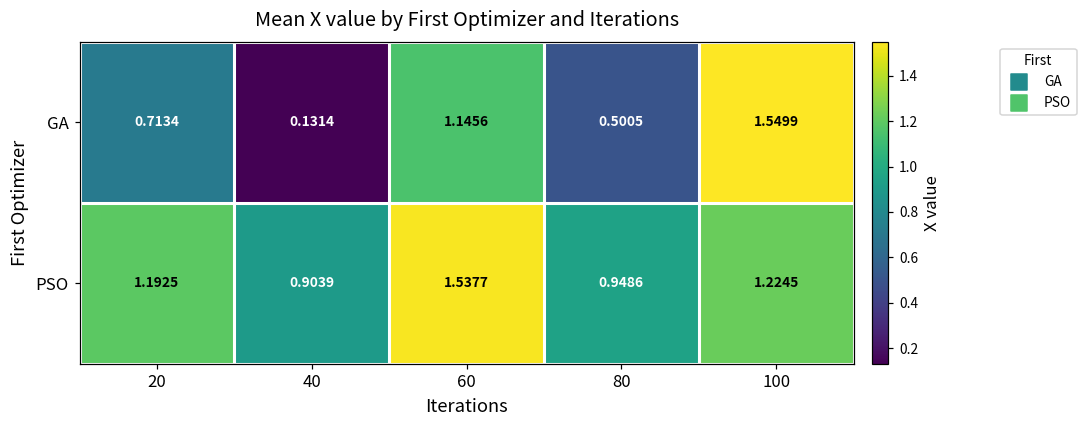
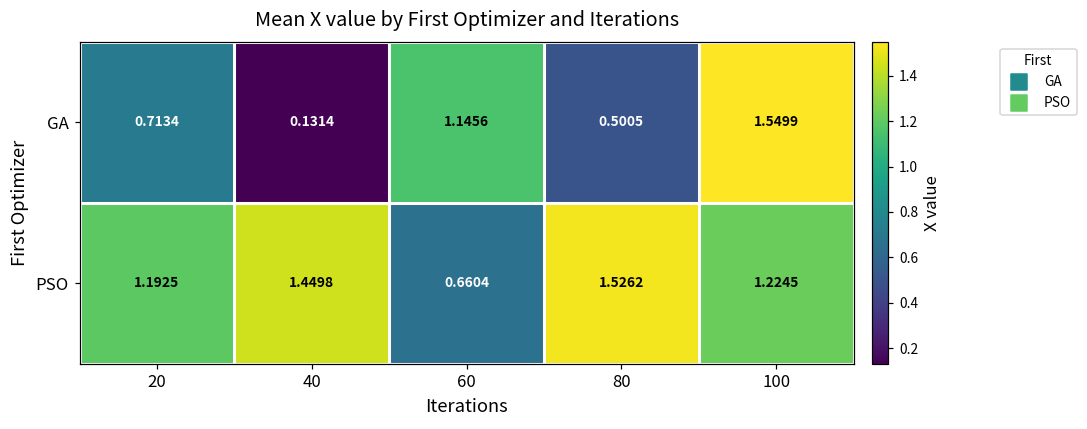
  {
    "GA": {
      "20": 0.7134,
      "40": 0.1314,
      "60": 1.1456,
      "80": 0.5005,
      "100": 1.5499
    },
    "PSO": {
      "20": 1.1925,
-     "40": 0.9039,
-     "60": 1.5377,
-     "80": 0.9486,
+     "40": 1.4498,
+     "60": 0.6604,
+     "80": 1.5262,
      "100": 1.2245
    }
  }
